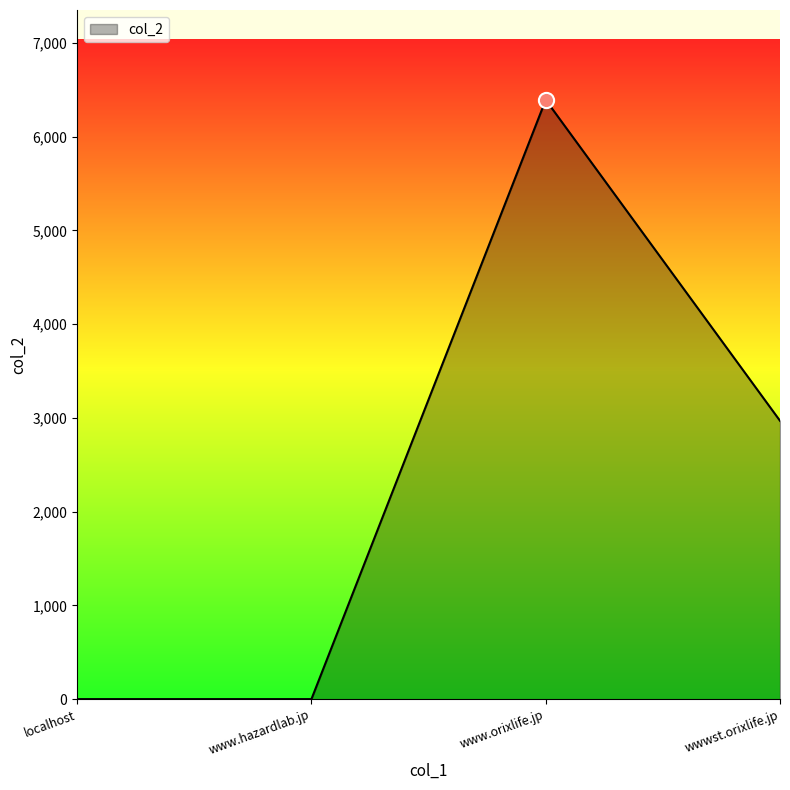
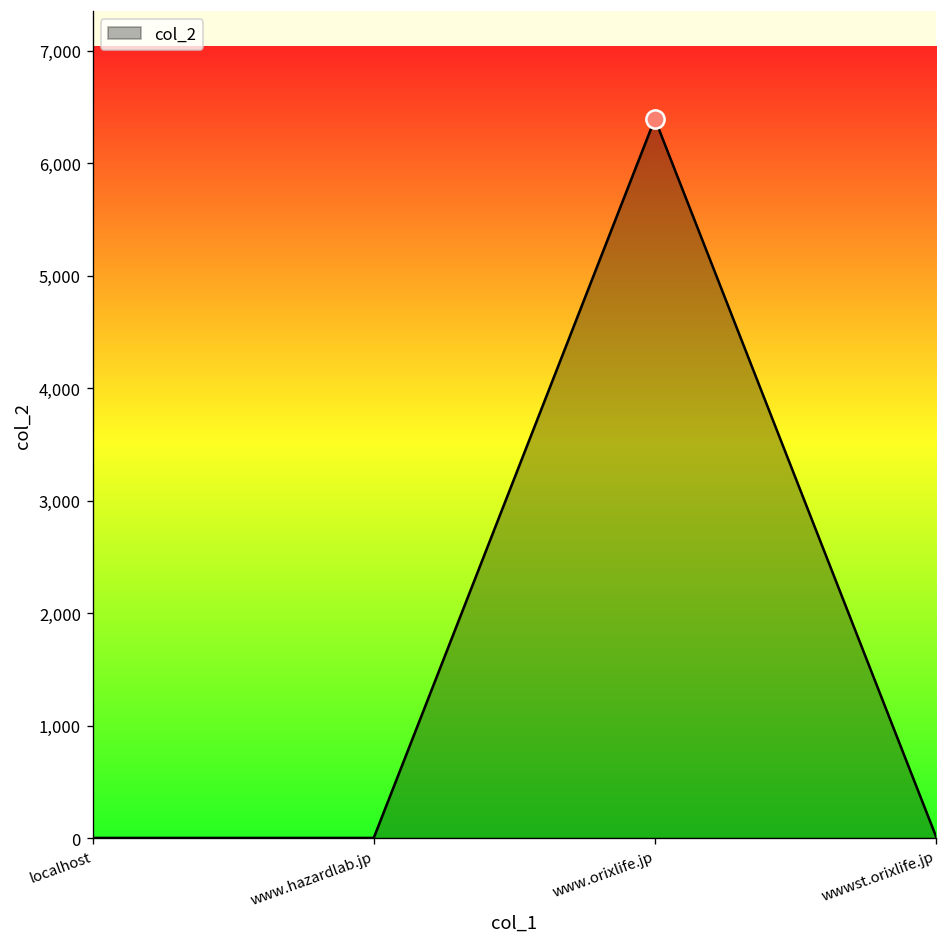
  {
    "col_2": {
      "localhost": "0",
      "www.hazardlab.jp": "0",
-     "wwwst.orixlife.jp": "3,000"
+     "wwwst.orixlife.jp": "0"
    }
  }
